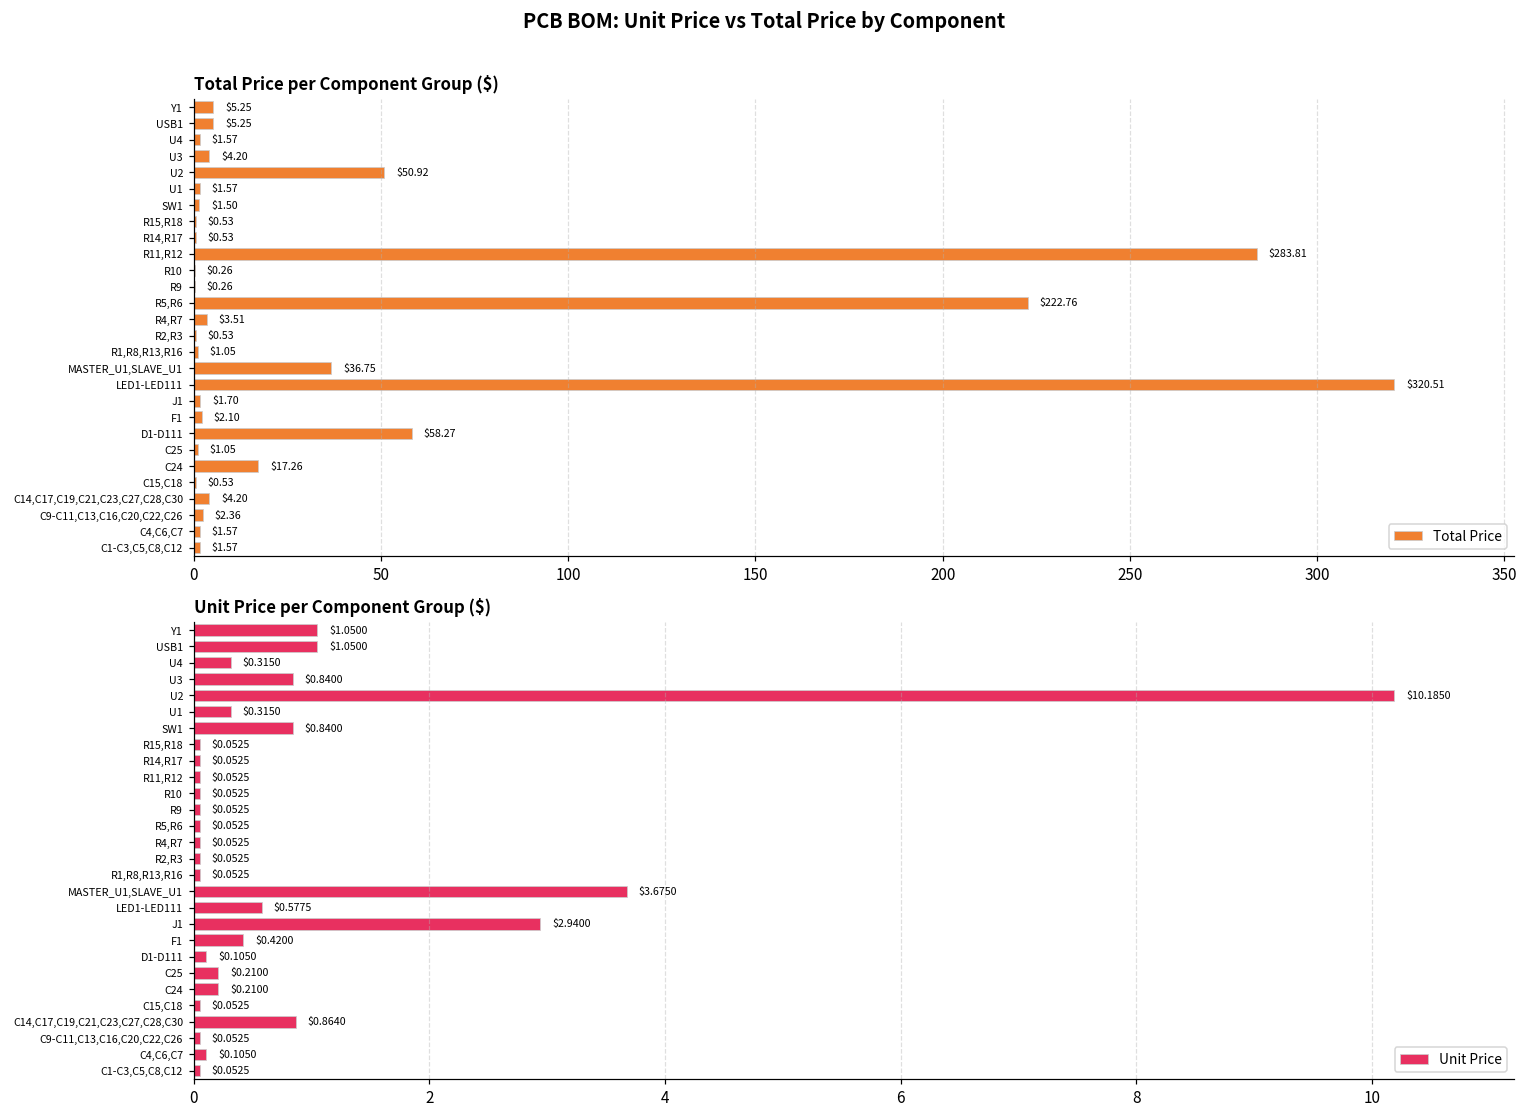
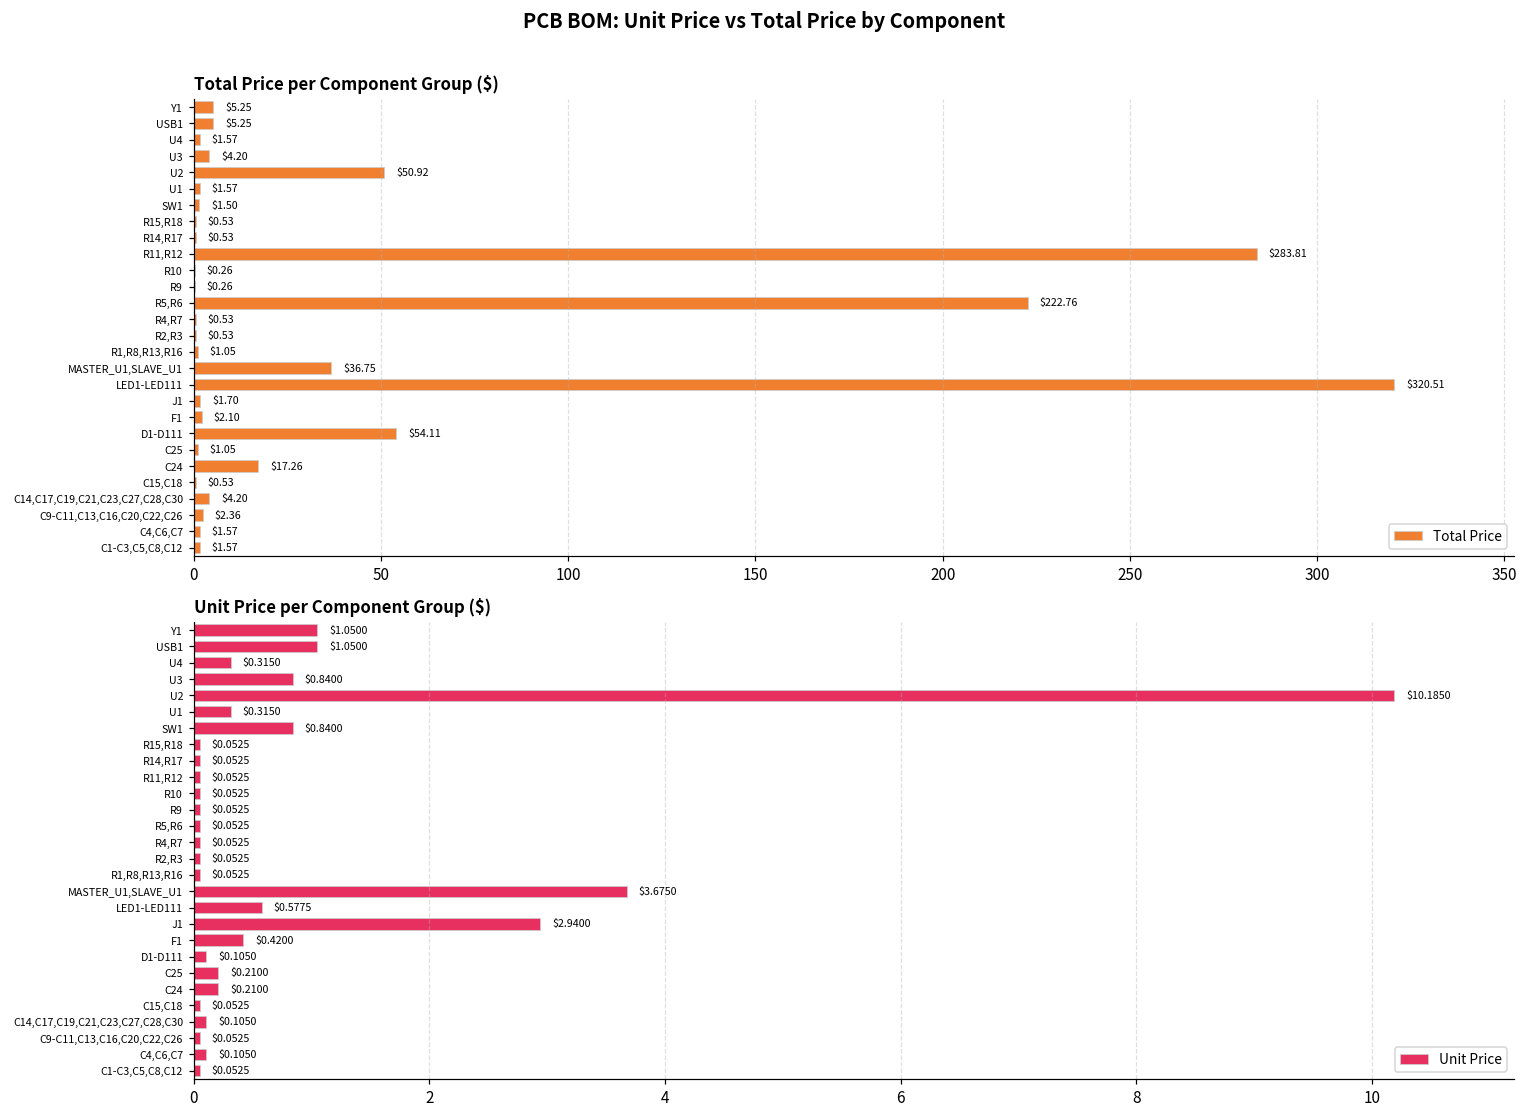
  {
    "Total Price per Component Group ($)": {
      "Y1": "$5.25",
      "USB1": "$5.25",
      "U4": "$1.57",
      "U3": "$4.20",
      "U2": "$50.92",
      "U1": "$1.57",
      "SW1": "$1.50",
      "R15,R18": "$0.53",
      "R14,R17": "$0.53",
      "R11,R12": "$283.81",
      "R10": "$0.26",
      "R9": "$0.26",
      "R5,R6": "$222.76",
-     "R4,R7": "$3.51",
+     "R4,R7": "$0.53",
      "R2,R3": "$0.53",
      "R1,R8,R13,R16": "$1.05",
      "MASTER_U1,SLAVE_U1": "$36.75",
      "LED1-LED111": "$320.51",
      "J1": "$1.70",
      "F1": "$2.10",
-     "D1-D111": "$58.27",
+     "D1-D111": "$54.11",
      "C25": "$1.05",
      "C24": "$17.26",
      "C15,C18": "$0.53",
      "C14,C17,C19,C21,C23,C27,C28,C30": "$4.20",
      "C9-C11,C13,C16,C20,C22,C26": "$2.36",
      "C4,C6,C7": "$1.57",
      "C1-C3,C5,C8,C12": "$1.57"
    },
    "Unit Price per Component Group ($)": {
      "Y1": "$1.0500",
      "USB1": "$1.0500",
      "U4": "$0.3150",
      "U3": "$0.8400",
      "U2": "$10.1850",
      "U1": "$0.3150",
      "SW1": "$0.8400",
      "R15,R18": "$0.0525",
      "R14,R17": "$0.0525",
      "R11,R12": "$0.0525",
      "R10": "$0.0525",
      "R9": "$0.0525",
      "R5,R6": "$0.0525",
      "R4,R7": "$0.0525",
      "R2,R3": "$0.0525",
      "R1,R8,R13,R16": "$0.0525",
      "MASTER_U1,SLAVE_U1": "$3.6750",
      "LED1-LED111": "$0.5775",
      "J1": "$2.9400",
      "F1": "$0.4200",
      "D1-D111": "$0.1050",
      "C25": "$0.2100",
      "C24": "$0.2100",
      "C15,C18": "$0.0525",
-     "C14,C17,C19,C21,C23,C27,C28,C30": "$0.8640",
+     "C14,C17,C19,C21,C23,C27,C28,C30": "$0.1050",
      "C9-C11,C13,C16,C20,C22,C26": "$0.0525",
      "C4,C6,C7": "$0.1050",
      "C1-C3,C5,C8,C12": "$0.0525"
    }
  }
